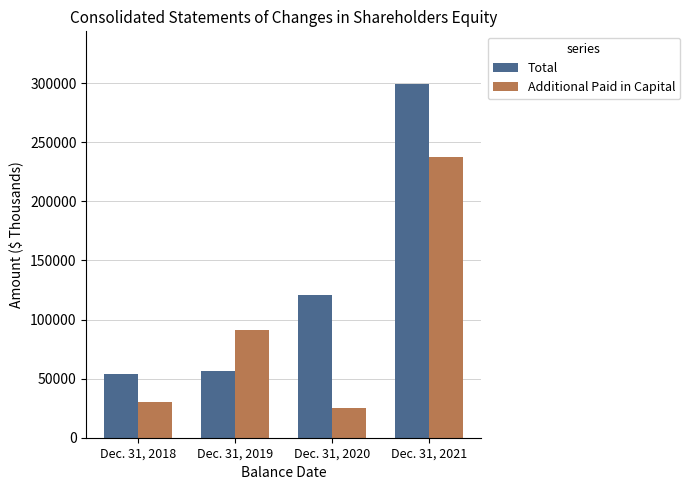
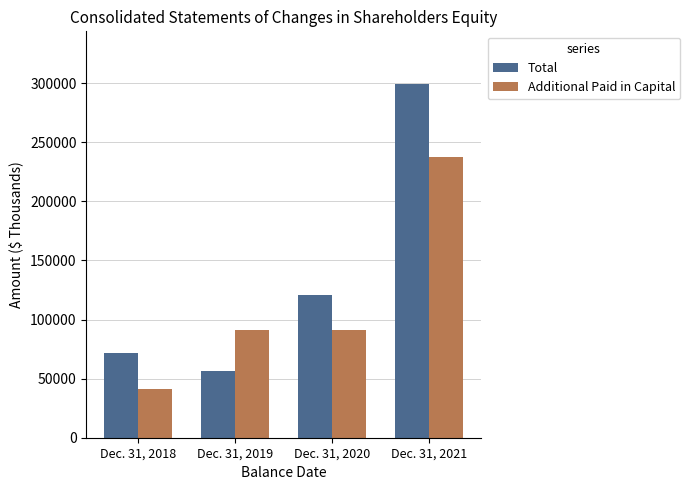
  {
    "Total": {
-     "Dec. 31, 2018": 54000,
+     "Dec. 31, 2018": 71000,
      "Dec. 31, 2019": 57000,
      "Dec. 31, 2020": 120000,
      "Dec. 31, 2021": 299000
    },
    "Additional Paid in Capital": {
-     "Dec. 31, 2018": 30000,
+     "Dec. 31, 2018": 41000,
      "Dec. 31, 2019": 91000,
-     "Dec. 31, 2020": 26000,
+     "Dec. 31, 2020": 91000,
      "Dec. 31, 2021": 237000
    }
  }
